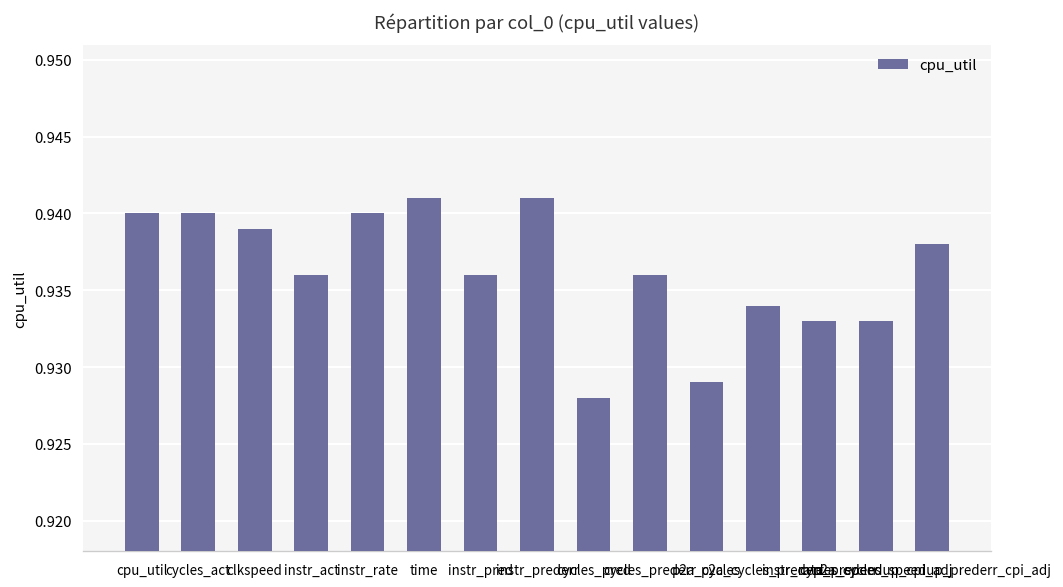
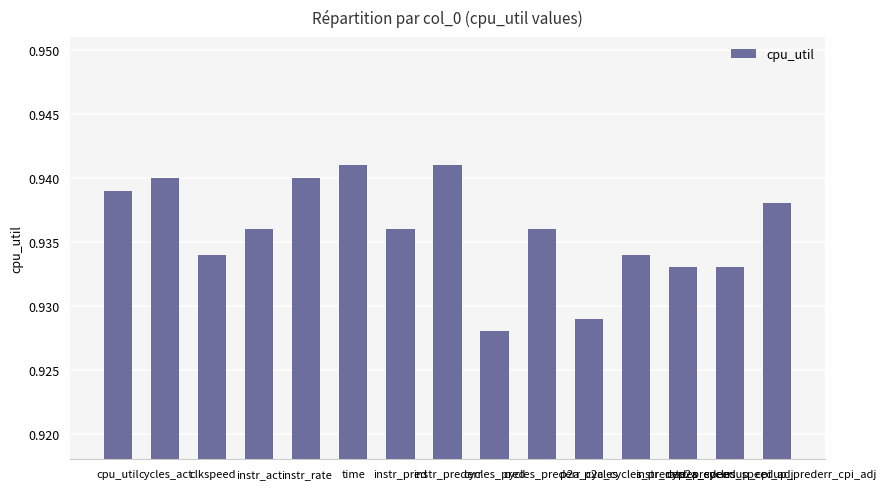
  {
-   "cpu_util": 0.940,
+   "cpu_util": 0.939,
    "cycles_act": 0.940,
-   "clkspeed": 0.939,
+   "clkspeed": 0.934,
    "instr_act": 0.936,
    "instr_rate": 0.940,
    "time": 0.941
  }
